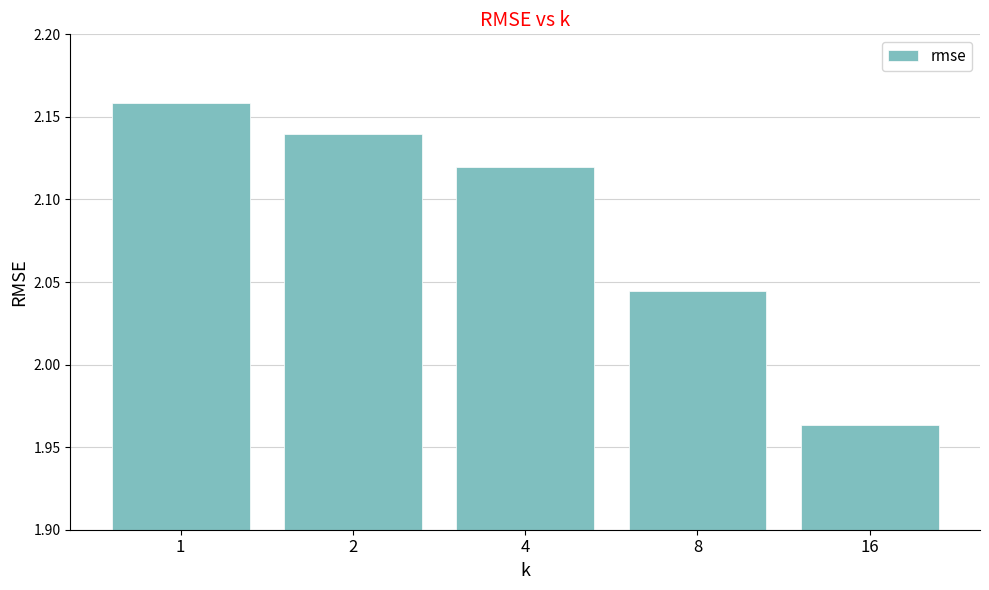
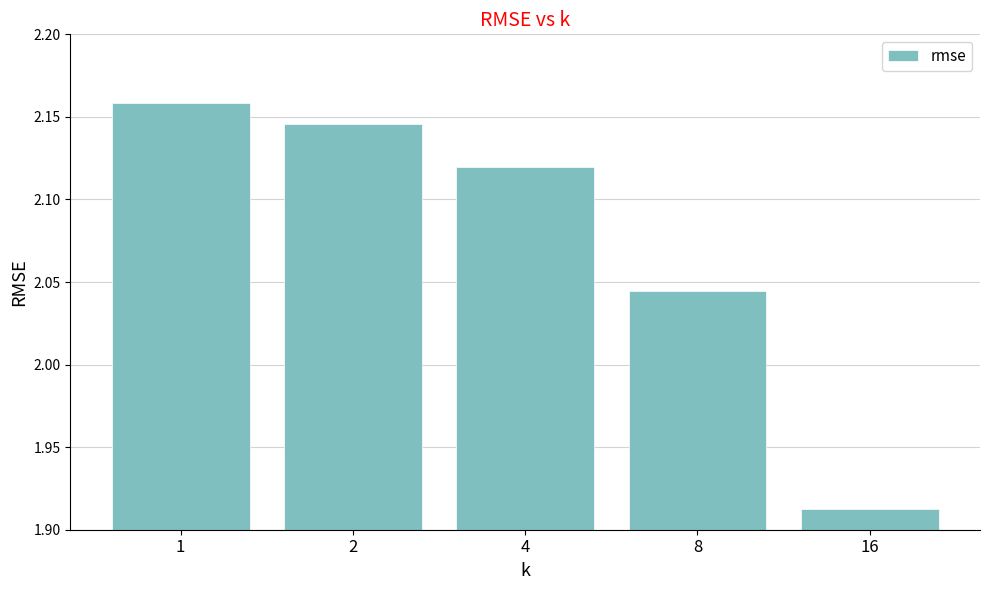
  {
    "1": 2.159,
-   "2": 2.140,
+   "2": 2.146,
    "4": 2.120,
    "8": 2.044,
-   "16": 1.964
+   "16": 1.912
  }
